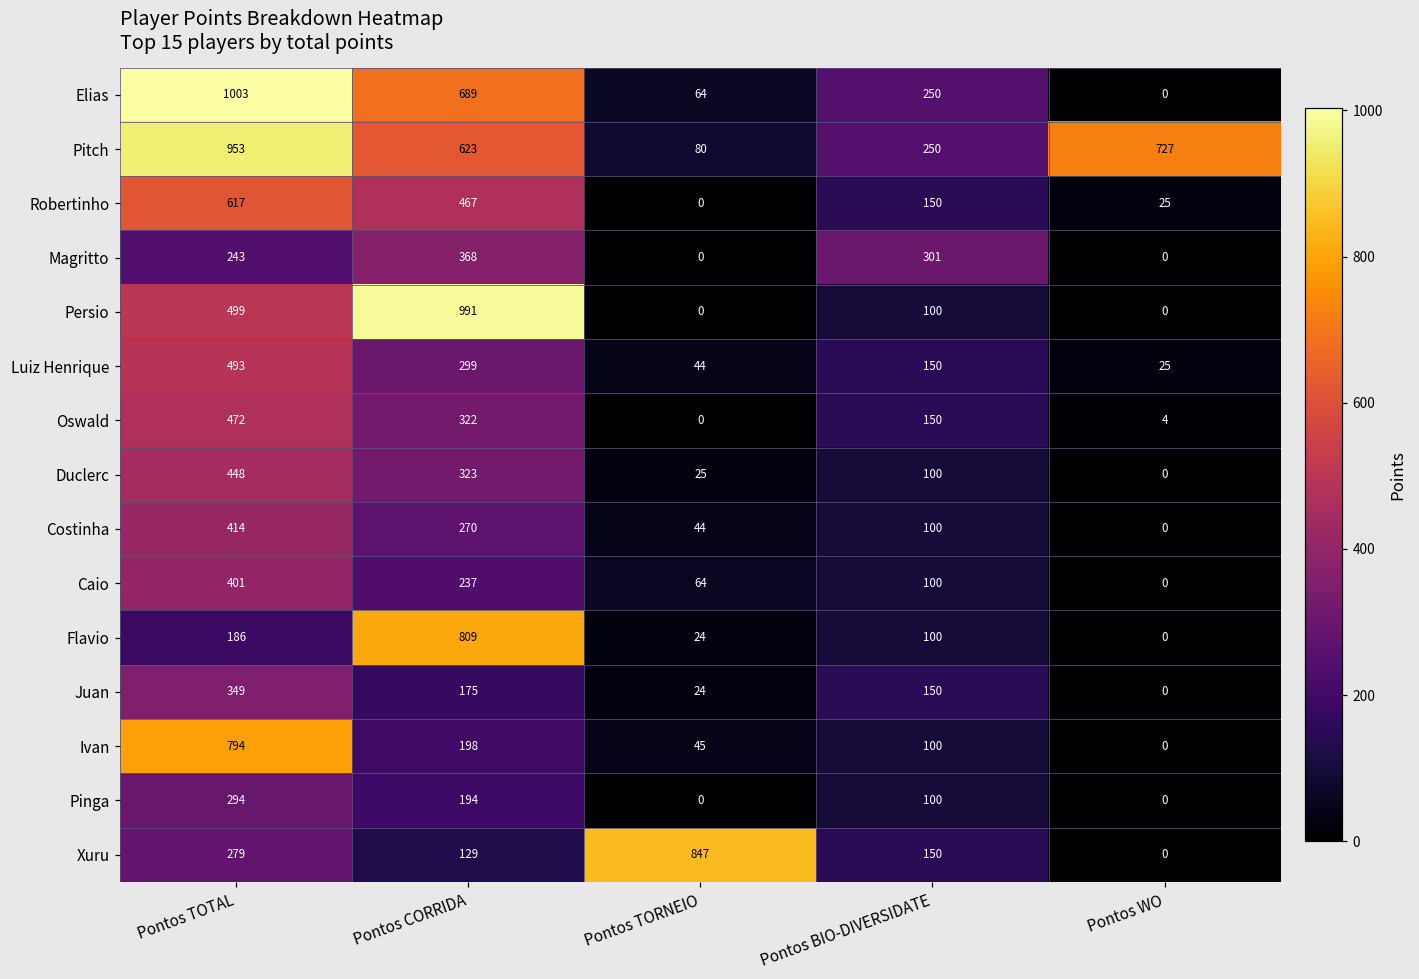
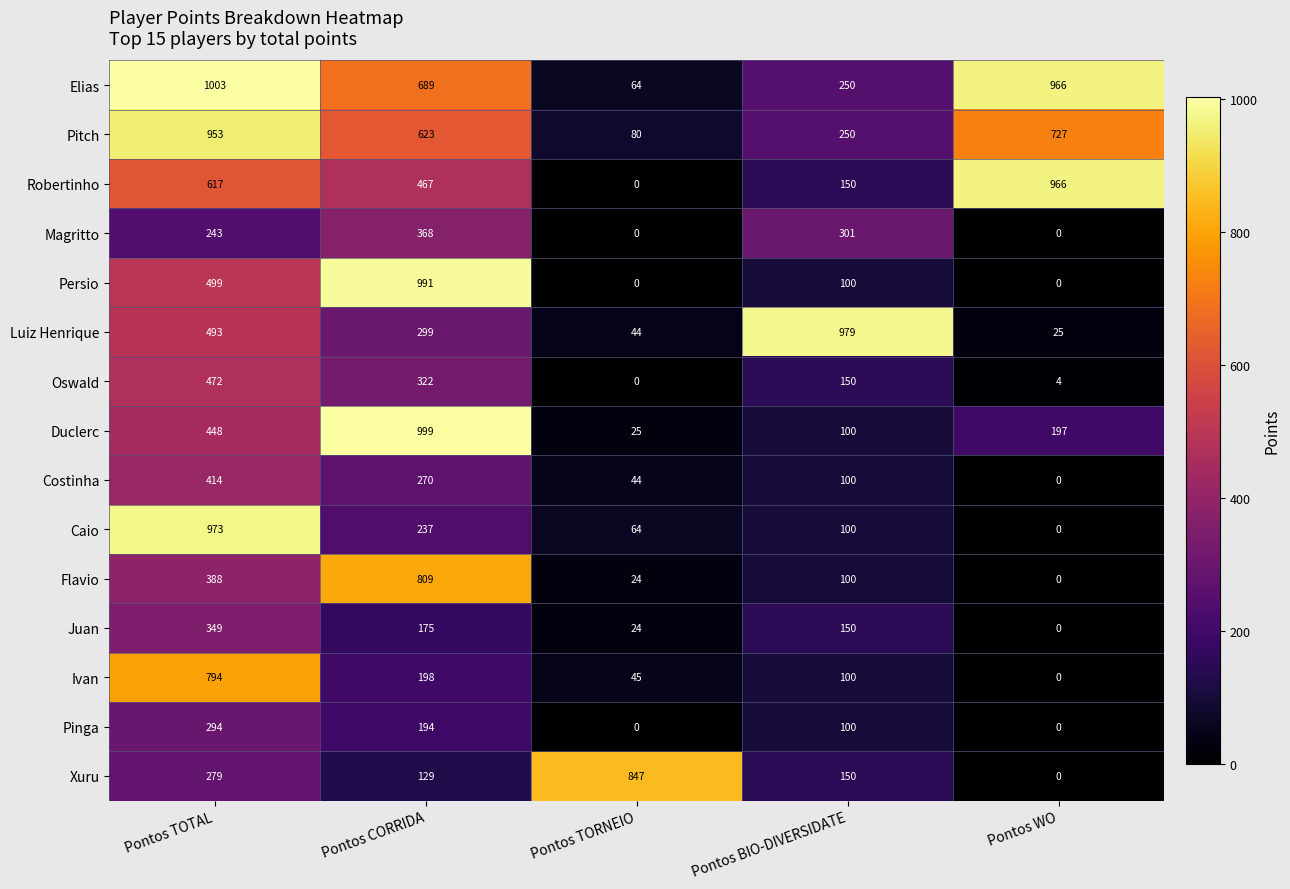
  {
    "Elias": {
      "Pontos TOTAL": 1003,
      "Pontos CORRIDA": 689,
      "Pontos TORNEIO": 64,
      "Pontos BIO-DIVERSIDATE": 250,
-     "Pontos WO": 0
+     "Pontos WO": 966
    },
    "Pitch": {
      "Pontos TOTAL": 953,
      "Pontos CORRIDA": 623,
      "Pontos TORNEIO": 80,
      "Pontos BIO-DIVERSIDATE": 250,
      "Pontos WO": 727
    },
    "Robertinho": {
      "Pontos TOTAL": 617,
      "Pontos CORRIDA": 467,
      "Pontos TORNEIO": 0,
      "Pontos BIO-DIVERSIDATE": 150,
-     "Pontos WO": 25
+     "Pontos WO": 966
    },
    "Magritto": {
      "Pontos TOTAL": 243,
      "Pontos CORRIDA": 368,
      "Pontos TORNEIO": 0,
      "Pontos BIO-DIVERSIDATE": 301,
      "Pontos WO": 0
    },
    "Persio": {
      "Pontos TOTAL": 499,
      "Pontos CORRIDA": 991,
      "Pontos TORNEIO": 0,
      "Pontos BIO-DIVERSIDATE": 100,
      "Pontos WO": 0
    },
    "Luiz Henrique": {
      "Pontos TOTAL": 493,
      "Pontos CORRIDA": 299,
      "Pontos TORNEIO": 44,
-     "Pontos BIO-DIVERSIDATE": 150,
+     "Pontos BIO-DIVERSIDATE": 979,
      "Pontos WO": 25
    },
    "Oswald": {
      "Pontos TOTAL": 472,
      "Pontos CORRIDA": 322,
      "Pontos TORNEIO": 0,
      "Pontos BIO-DIVERSIDATE": 150,
      "Pontos WO": 4
    },
    "Duclerc": {
      "Pontos TOTAL": 448,
-     "Pontos CORRIDA": 323,
+     "Pontos CORRIDA": 999,
      "Pontos TORNEIO": 25,
      "Pontos BIO-DIVERSIDATE": 100,
-     "Pontos WO": 0
+     "Pontos WO": 197
    },
    "Costinha": {
      "Pontos TOTAL": 414,
      "Pontos CORRIDA": 270,
      "Pontos TORNEIO": 44,
      "Pontos BIO-DIVERSIDATE": 100,
      "Pontos WO": 0
    },
    "Caio": {
-     "Pontos TOTAL": 401,
+     "Pontos TOTAL": 973,
      "Pontos CORRIDA": 237,
      "Pontos TORNEIO": 64,
      "Pontos BIO-DIVERSIDATE": 100,
      "Pontos WO": 0
    },
    "Flavio": {
-     "Pontos TOTAL": 186,
+     "Pontos TOTAL": 388,
      "Pontos CORRIDA": 809,
      "Pontos TORNEIO": 24,
      "Pontos BIO-DIVERSIDATE": 100,
      "Pontos WO": 0
    },
    "Juan": {
      "Pontos TOTAL": 349,
      "Pontos CORRIDA": 175,
      "Pontos TORNEIO": 24,
      "Pontos BIO-DIVERSIDATE": 150,
      "Pontos WO": 0
    },
    "Ivan": {
      "Pontos TOTAL": 794,
      "Pontos CORRIDA": 198,
      "Pontos TORNEIO": 45,
      "Pontos BIO-DIVERSIDATE": 100,
      "Pontos WO": 0
    },
    "Pinga": {
      "Pontos TOTAL": 294,
      "Pontos CORRIDA": 194,
      "Pontos TORNEIO": 0,
      "Pontos BIO-DIVERSIDATE": 100,
      "Pontos WO": 0
    },
    "Xuru": {
      "Pontos TOTAL": 279,
      "Pontos CORRIDA": 129,
      "Pontos TORNEIO": 847,
      "Pontos BIO-DIVERSIDATE": 150,
      "Pontos WO": 0
    }
  }
